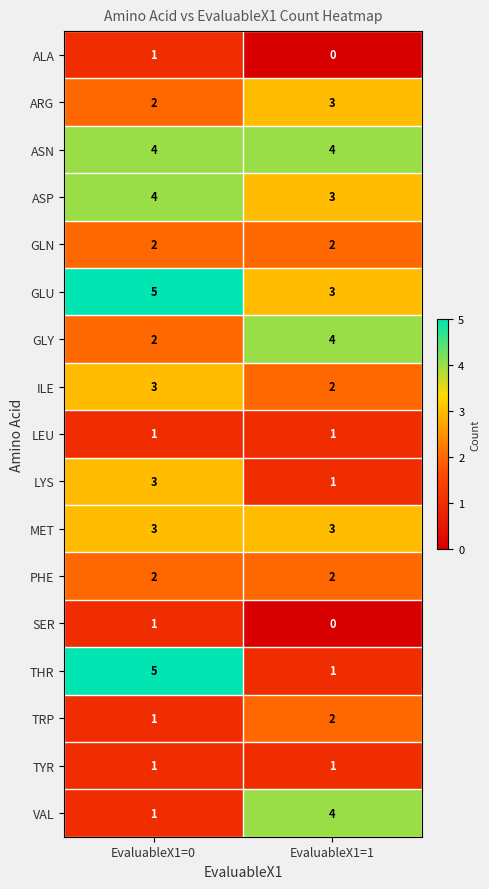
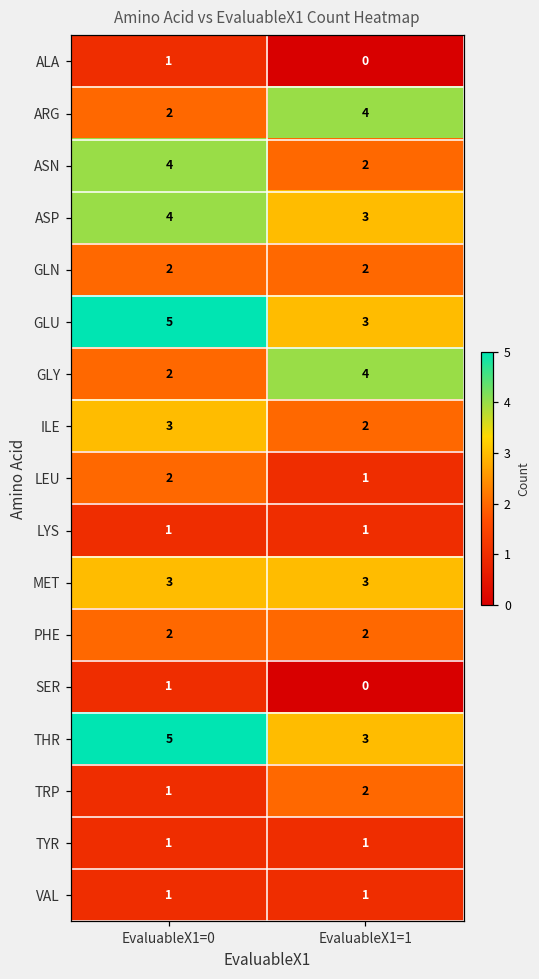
  {
    "ALA": {
      "EvaluableX1=0": 1,
      "EvaluableX1=1": 0
    },
    "ARG": {
      "EvaluableX1=0": 2,
-     "EvaluableX1=1": 3
+     "EvaluableX1=1": 4
    },
    "ASN": {
      "EvaluableX1=0": 4,
-     "EvaluableX1=1": 4
+     "EvaluableX1=1": 2
    },
    "ASP": {
      "EvaluableX1=0": 4,
      "EvaluableX1=1": 3
    },
    "GLN": {
      "EvaluableX1=0": 2,
      "EvaluableX1=1": 2
    },
    "GLU": {
      "EvaluableX1=0": 5,
      "EvaluableX1=1": 3
    },
    "GLY": {
      "EvaluableX1=0": 2,
      "EvaluableX1=1": 4
    },
    "ILE": {
      "EvaluableX1=0": 3,
      "EvaluableX1=1": 2
    },
    "LEU": {
-     "EvaluableX1=0": 1,
+     "EvaluableX1=0": 2,
      "EvaluableX1=1": 1
    },
    "LYS": {
-     "EvaluableX1=0": 3,
+     "EvaluableX1=0": 1,
      "EvaluableX1=1": 1
    },
    "MET": {
      "EvaluableX1=0": 3,
      "EvaluableX1=1": 3
    },
    "PHE": {
      "EvaluableX1=0": 2,
      "EvaluableX1=1": 2
    },
    "SER": {
      "EvaluableX1=0": 1,
      "EvaluableX1=1": 0
    },
    "THR": {
      "EvaluableX1=0": 5,
-     "EvaluableX1=1": 1
+     "EvaluableX1=1": 3
    },
    "TRP": {
      "EvaluableX1=0": 1,
      "EvaluableX1=1": 2
    },
    "TYR": {
      "EvaluableX1=0": 1,
      "EvaluableX1=1": 1
    },
    "VAL": {
      "EvaluableX1=0": 1,
-     "EvaluableX1=1": 4
+     "EvaluableX1=1": 1
    }
  }
